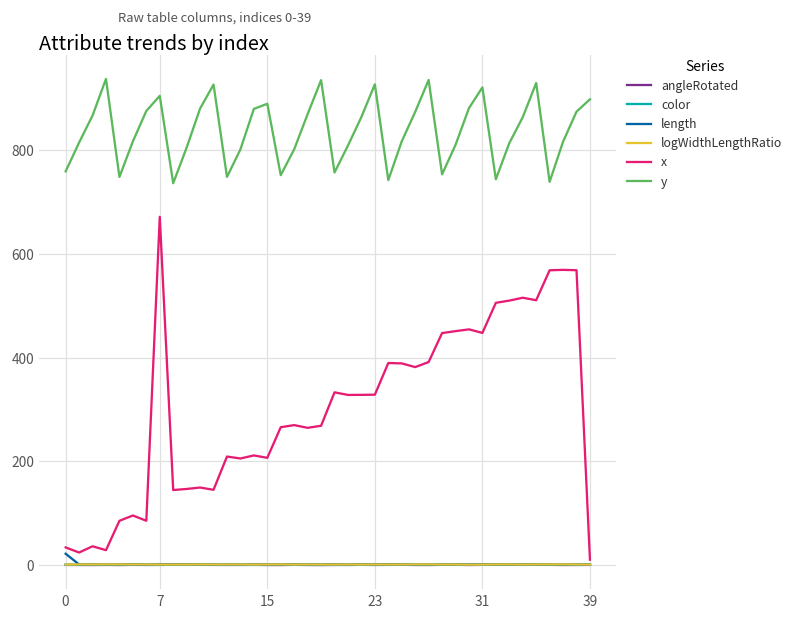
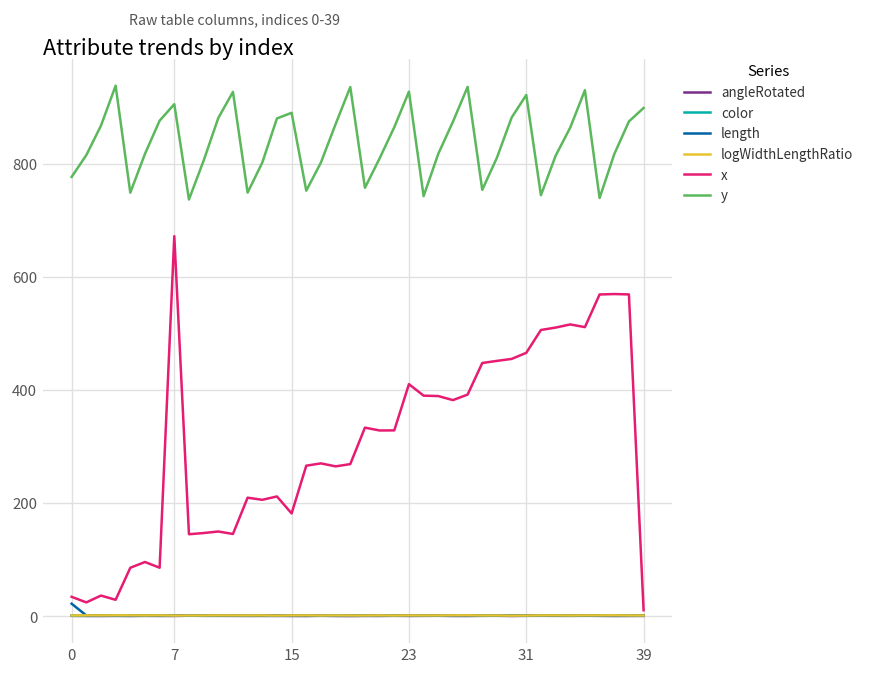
  {
    "length": {
      "0": 20
    },
    "x": {
      "0": 30,
      "7": 670,
-     "15": 210,
-     "23": 330,
-     "31": 450,
+     "15": 180,
+     "23": 410,
+     "31": 470,
      "39": 10
    },
    "y": {
-     "0": 760,
+     "0": 780,
      "7": 900,
      "15": 890,
      "23": 930,
      "31": 920,
      "39": 900
    }
  }
